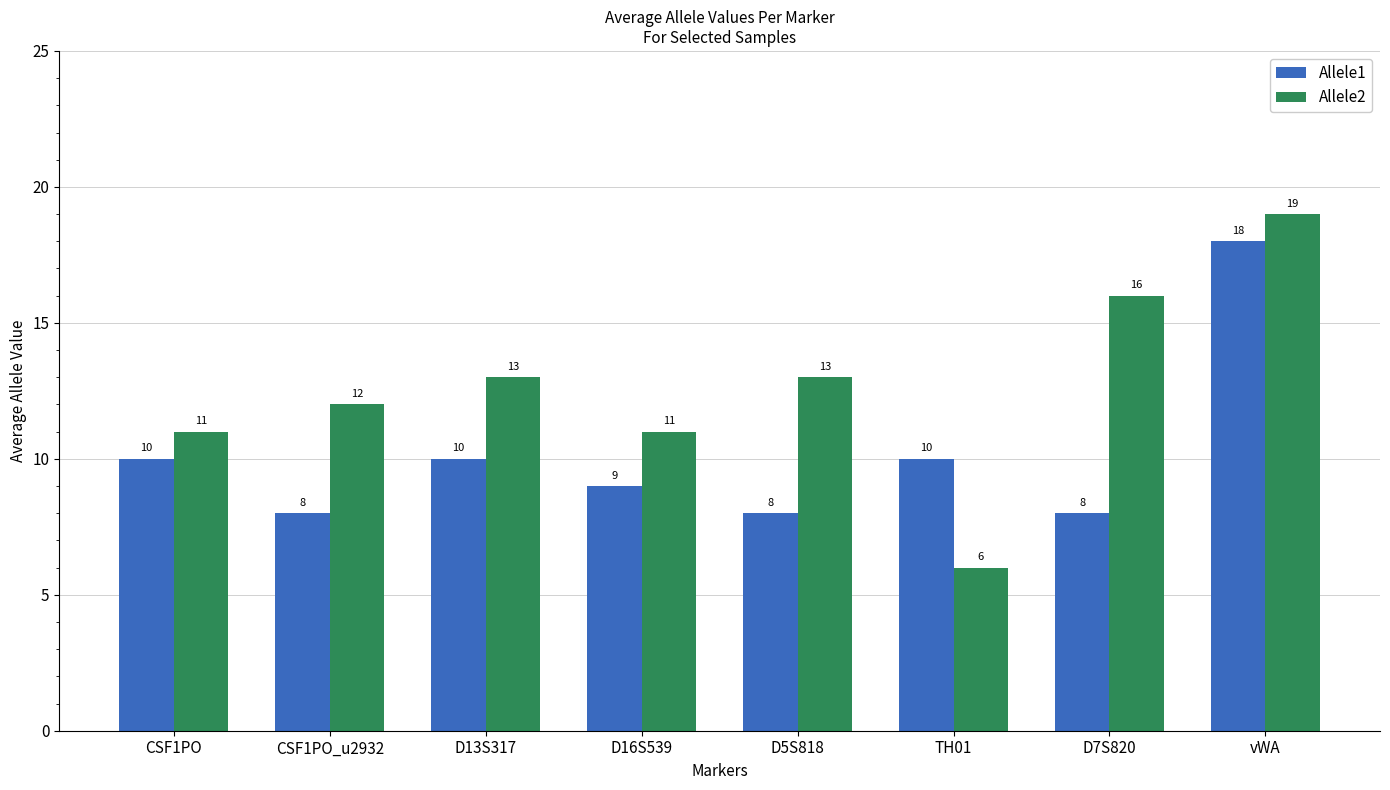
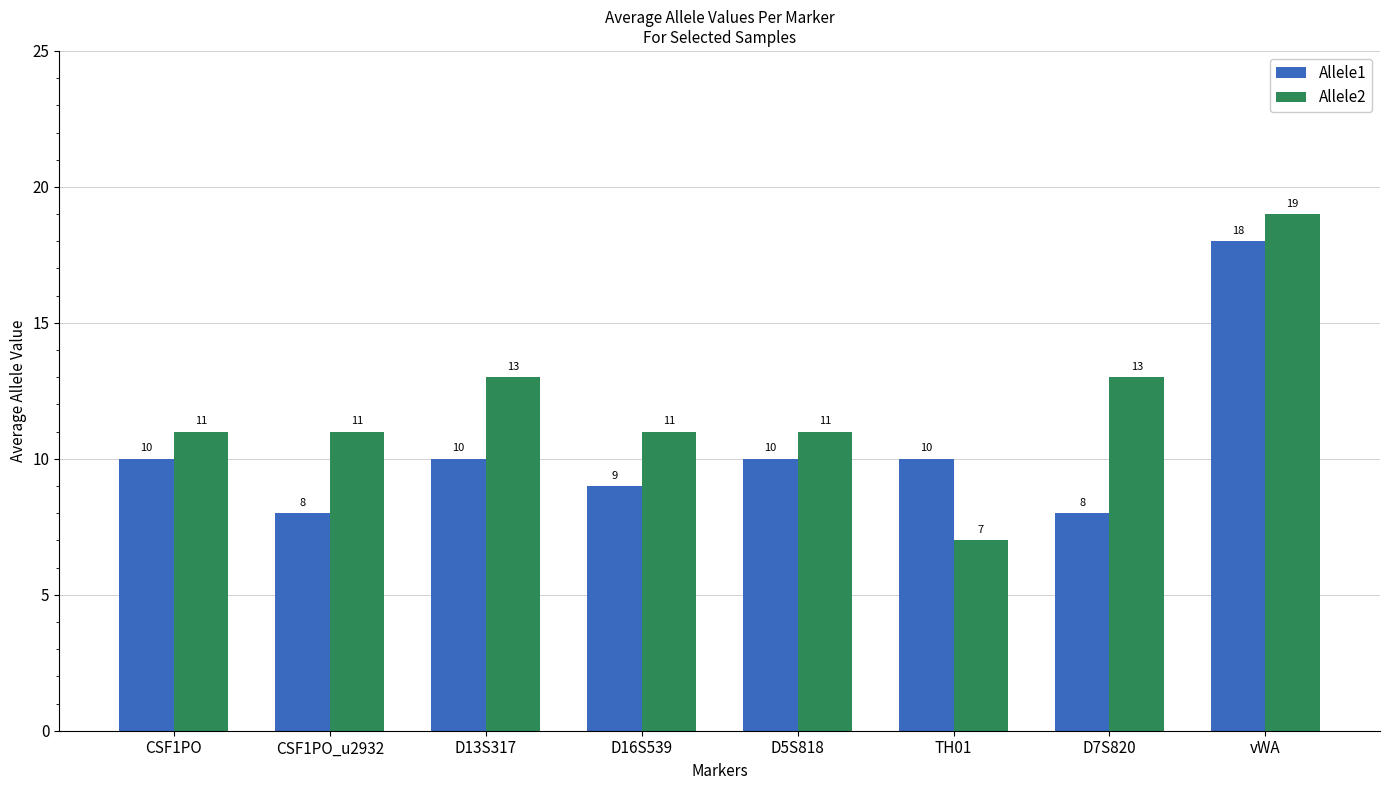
  {
    "Allele1": {
      "CSF1PO": 10,
      "CSF1PO_u2932": 8,
      "D13S317": 10,
      "D16S539": 9,
-     "D5S818": 8,
+     "D5S818": 10,
      "TH01": 10,
      "D7S820": 8,
      "vWA": 18
    },
    "Allele2": {
      "CSF1PO": 11,
-     "CSF1PO_u2932": 12,
+     "CSF1PO_u2932": 11,
      "D13S317": 13,
      "D16S539": 11,
-     "D5S818": 13,
-     "TH01": 6,
-     "D7S820": 16,
+     "D5S818": 11,
+     "TH01": 7,
+     "D7S820": 13,
      "vWA": 19
    }
  }
